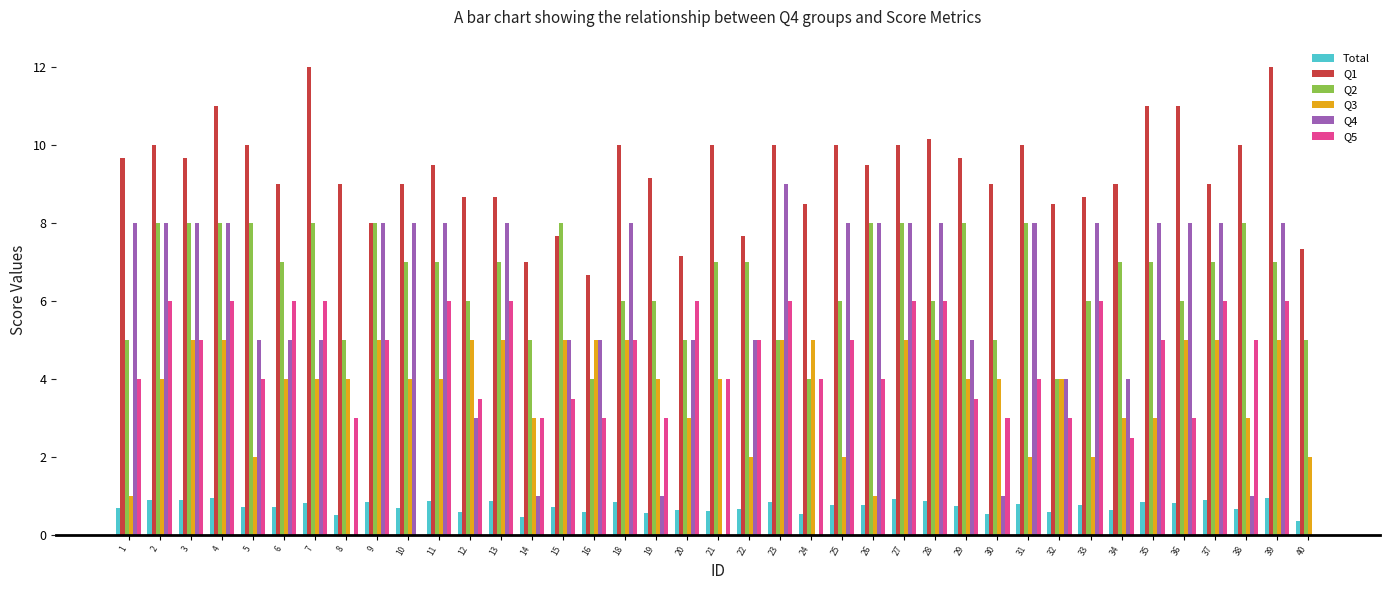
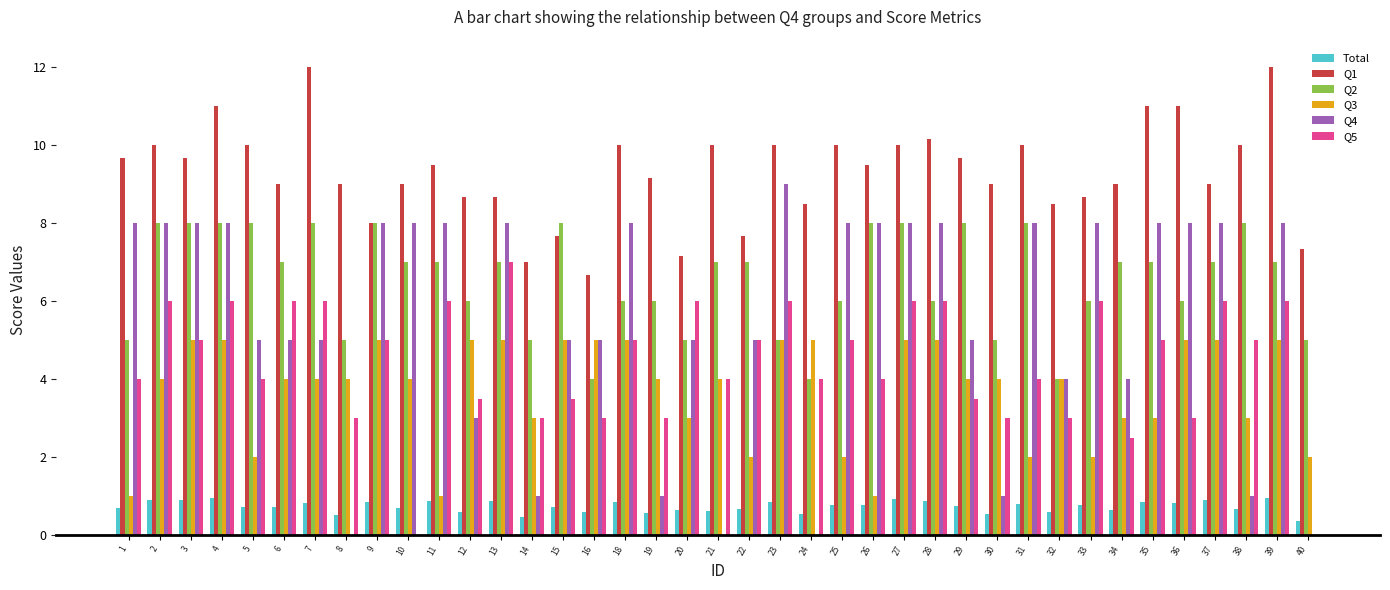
  {
    "Q3": {
      "1": 1,
      "2": 4,
      "3": 5,
      "4": 5,
      "5": 2,
      "6": 4,
      "7": 4,
      "8": 4,
      "9": 5,
      "10": 4,
-     "11": 4,
+     "11": 1,
      "12": 5,
      "13": 5,
      "14": 3,
      "15": 5,
      "16": 5,
      "18": 5,
      "19": 4,
      "20": 3,
      "21": 4,
      "22": 2,
      "23": 5,
      "24": 5,
      "25": 2,
      "26": 1,
      "27": 5,
      "28": 5,
      "29": 4,
      "30": 4,
      "31": 2,
      "32": 4,
      "33": 2,
      "34": 3,
      "35": 3,
      "36": 5,
      "37": 5,
      "38": 3,
      "39": 5,
      "40": 2
    },
    "Q5": {
      "1": 4,
      "2": 6,
      "3": 5,
      "4": 6,
      "5": 4,
      "6": 6,
      "7": 6,
      "8": 3,
      "9": 5,
      "10": 0,
      "11": 6,
      "12": 3.5,
-     "13": 6,
+     "13": 7,
      "14": 3,
      "15": 3.5,
      "16": 3,
      "18": 5,
      "19": 3,
      "20": 6,
      "21": 4,
      "22": 5,
      "23": 6,
      "24": 4,
      "25": 5,
      "26": 4,
      "27": 6,
      "28": 6,
      "29": 3.5,
      "30": 3,
      "31": 4,
      "32": 3,
      "33": 6,
      "34": 2.5,
      "35": 5,
      "36": 3,
      "37": 6,
      "38": 5,
      "39": 6,
      "40": 0
    }
  }
